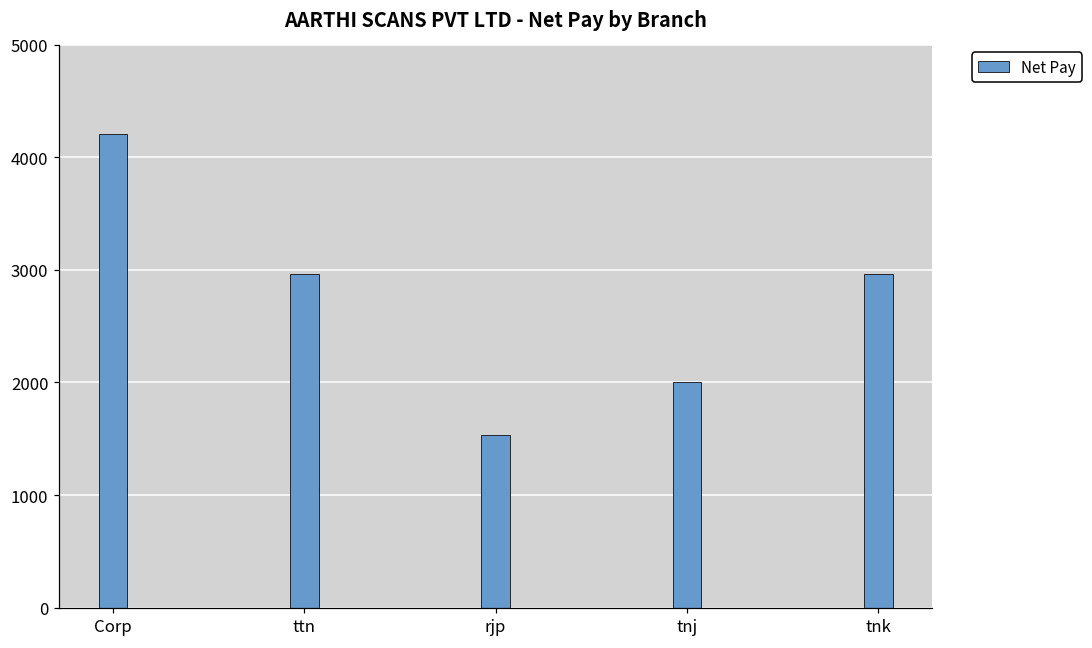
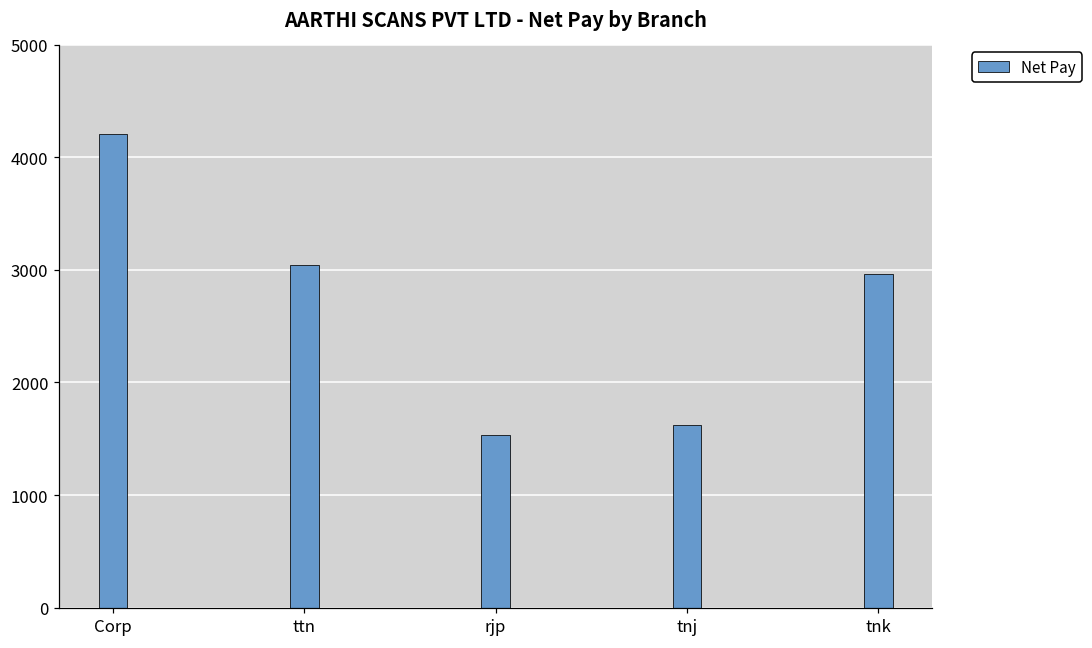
  {
    "Corp": 4210,
-   "ttn": 2960,
+   "ttn": 3050,
    "rjp": 1540,
-   "tnj": 2000,
+   "tnj": 1620,
    "tnk": 2960
  }
